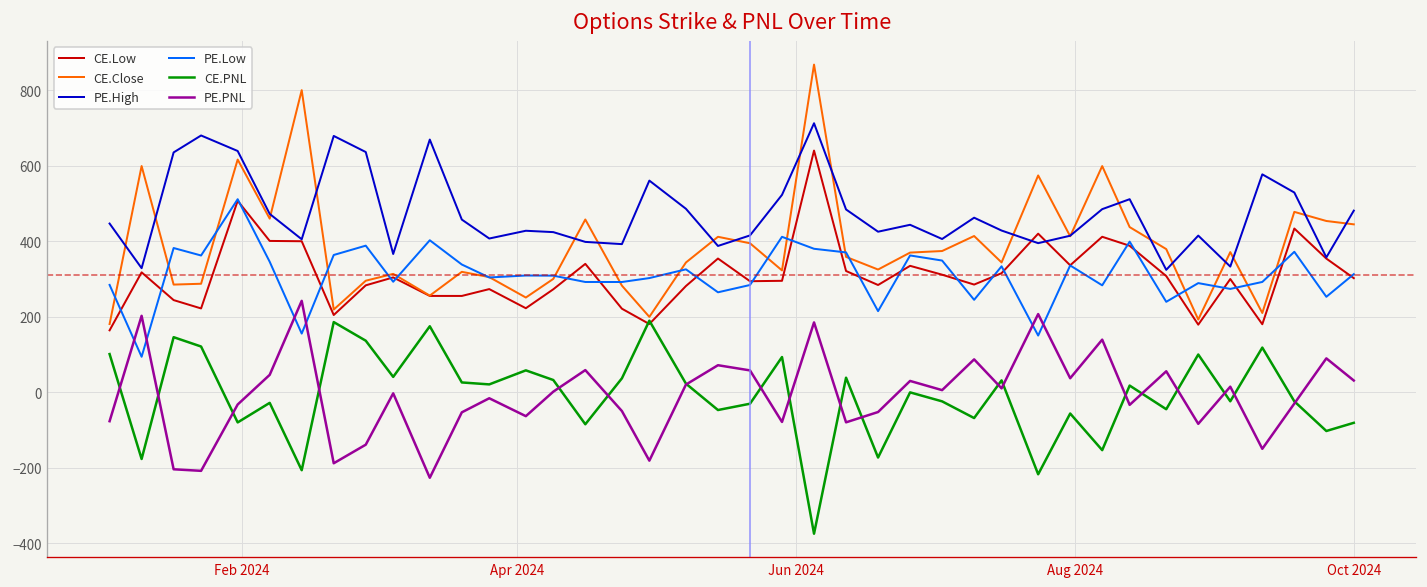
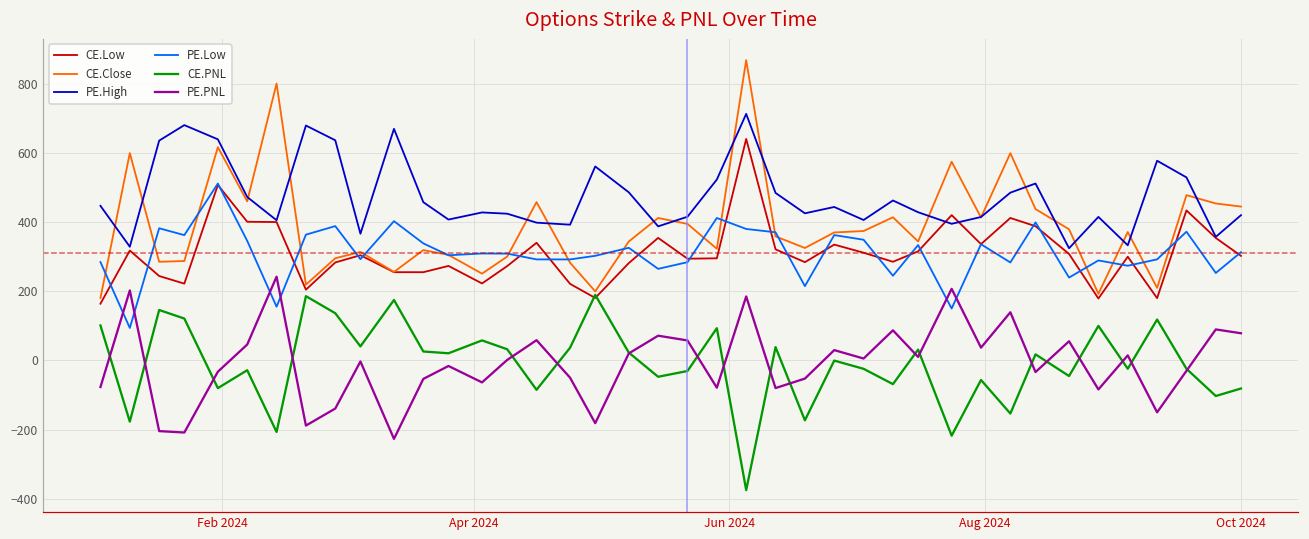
  {
    "CE.Low": {
      "Oct 2024": 300
    },
    "CE.Close": {
      "Oct 2024": 440
    },
    "PE.High": {
-     "Oct 2024": 480
+     "Oct 2024": 420
    },
    "PE.Low": {
      "Oct 2024": 310
    },
    "CE.PNL": {
      "Oct 2024": -80
    },
    "PE.PNL": {
-     "Oct 2024": 30
+     "Oct 2024": 80
    }
  }
